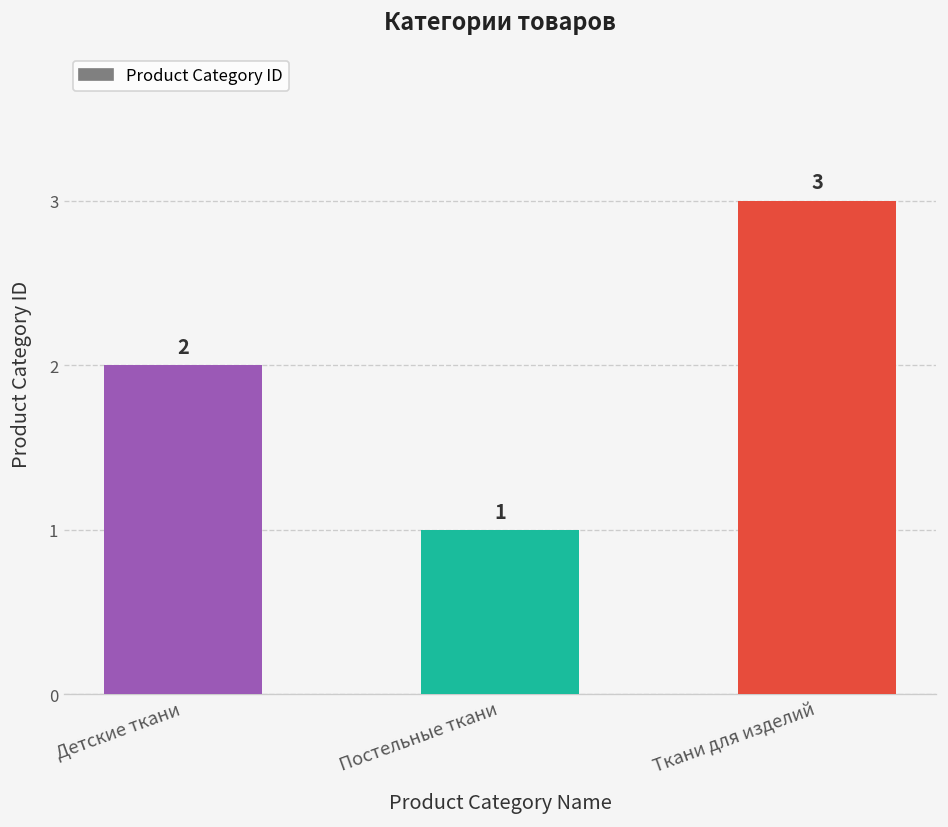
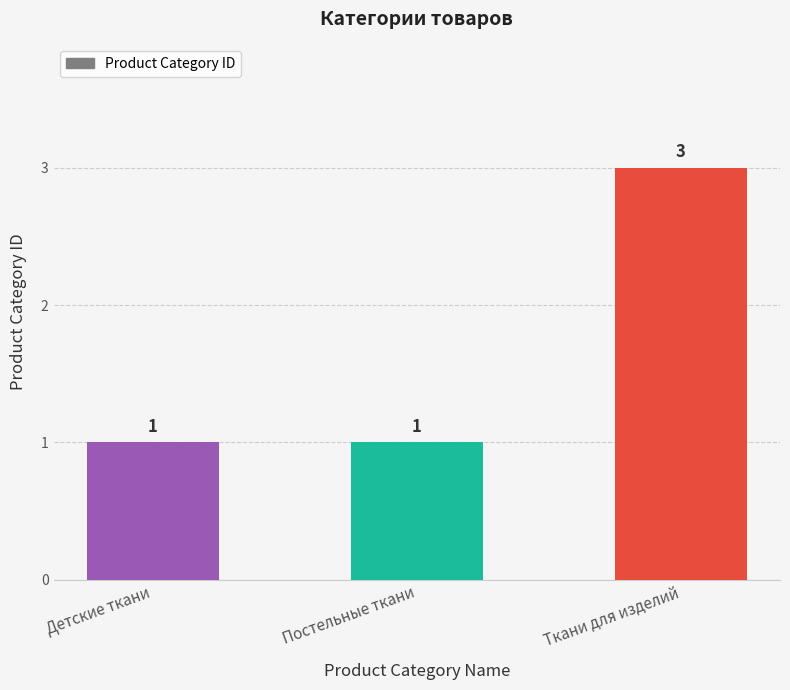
  {
-   "Детские ткани": 2,
+   "Детские ткани": 1,
    "Постельные ткани": 1,
    "Ткани для изделий": 3
  }
